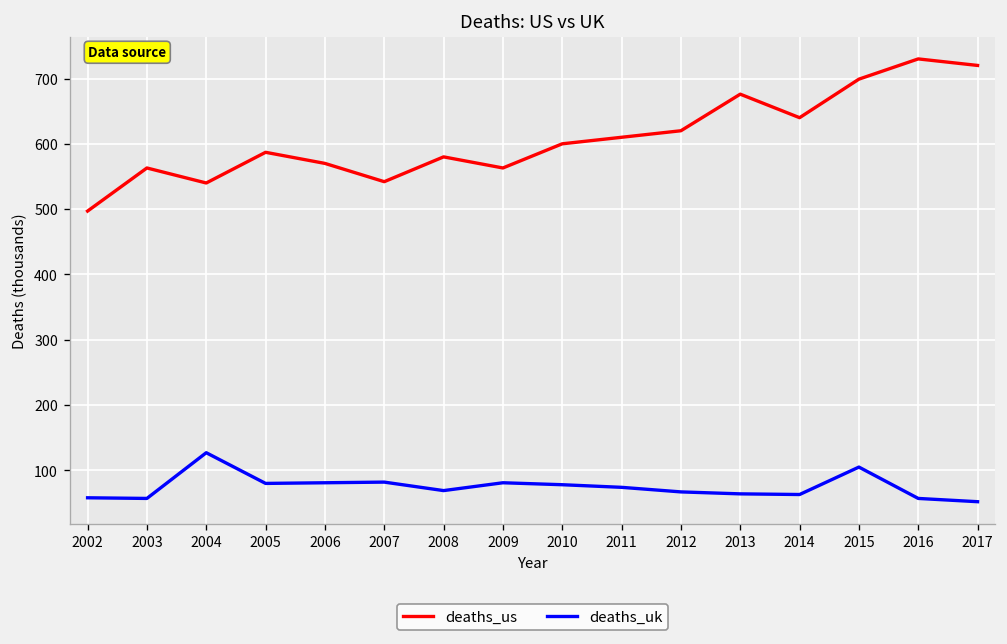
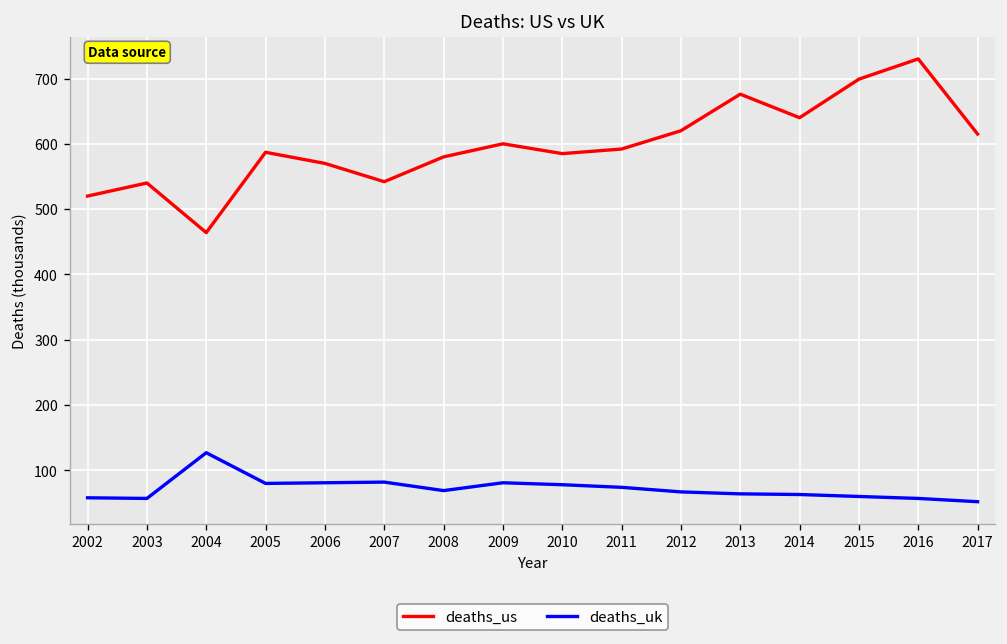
  {
    "deaths_us": {
-     "2002": 500,
-     "2003": 560,
-     "2004": 540,
+     "2002": 520,
+     "2003": 540,
+     "2004": 460,
      "2005": 590,
      "2006": 570,
      "2007": 540,
      "2008": 580,
-     "2009": 560,
-     "2010": 600,
-     "2011": 610,
+     "2009": 600,
+     "2010": 590,
+     "2011": 590,
      "2012": 620,
      "2013": 680,
      "2014": 640,
      "2015": 700,
      "2016": 730,
-     "2017": 720
+     "2017": 620
    },
    "deaths_uk": {
      "2002": 60,
      "2003": 60,
      "2004": 130,
      "2005": 80,
      "2006": 80,
      "2007": 80,
      "2008": 70,
      "2009": 80,
      "2010": 80,
      "2011": 70,
      "2012": 70,
      "2013": 60,
      "2014": 60,
-     "2015": 110,
+     "2015": 60,
      "2016": 60,
      "2017": 50
    }
  }
